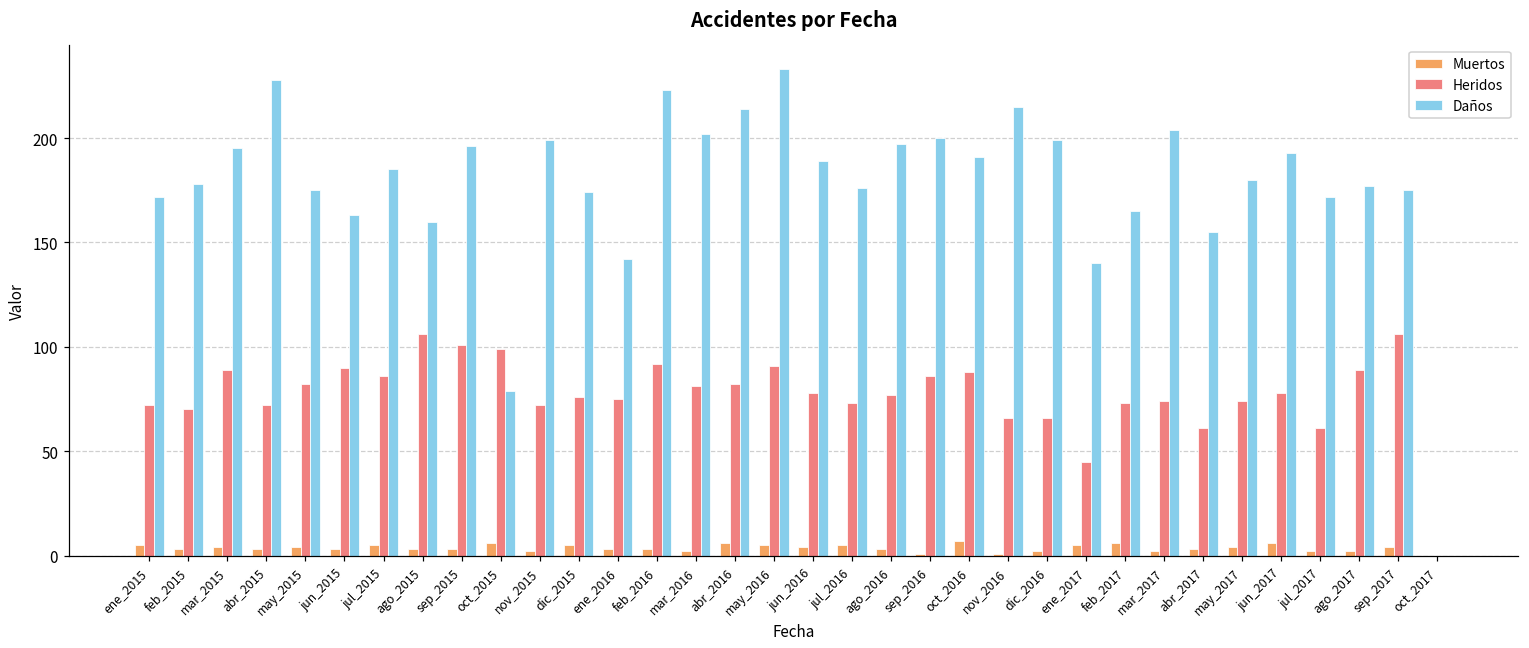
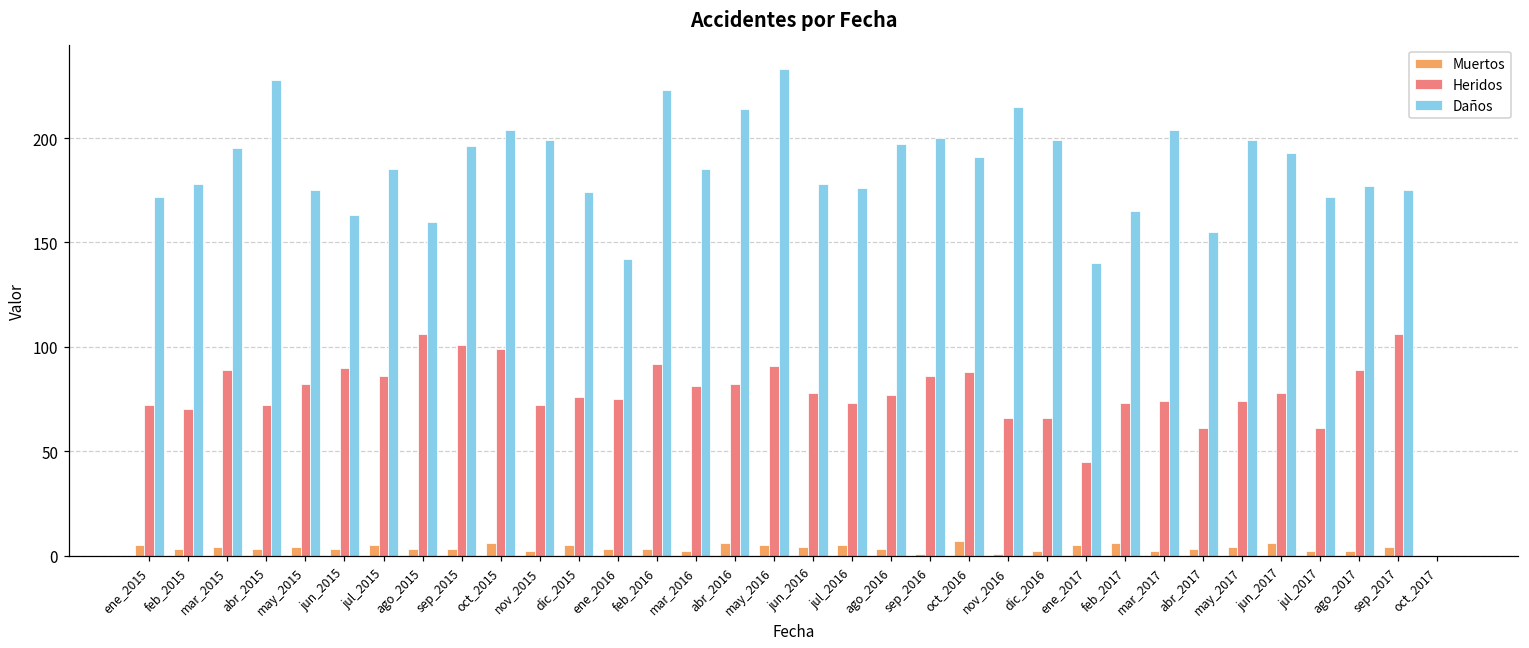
  {
    "Daños": {
      "ene_2015": 172,
      "feb_2015": 178,
      "mar_2015": 195,
      "abr_2015": 228,
      "may_2015": 175,
      "jun_2015": 163,
      "jul_2015": 185,
      "ago_2015": 160,
      "sep_2015": 196,
-     "oct_2015": 79,
+     "oct_2015": 204,
      "nov_2015": 199,
      "dic_2015": 174,
      "ene_2016": 142,
      "feb_2016": 223,
-     "mar_2016": 202,
+     "mar_2016": 185,
      "abr_2016": 214,
      "may_2016": 233,
-     "jun_2016": 189,
+     "jun_2016": 178,
      "jul_2016": 176,
      "ago_2016": 197,
      "sep_2016": 200,
      "oct_2016": 191,
      "nov_2016": 215,
      "dic_2016": 199,
      "ene_2017": 140,
      "feb_2017": 165,
      "mar_2017": 204,
      "abr_2017": 155,
-     "may_2017": 180,
+     "may_2017": 199,
      "jun_2017": 193,
      "jul_2017": 172,
      "ago_2017": 177,
      "sep_2017": 175,
      "oct_2017": 0
    }
  }
